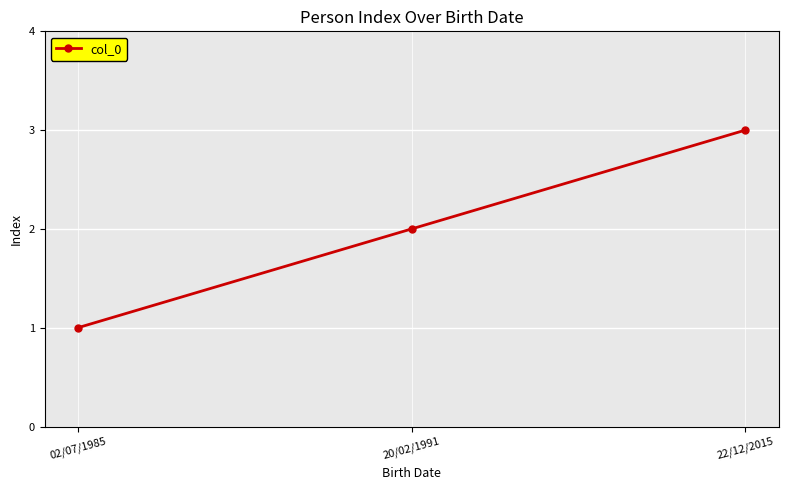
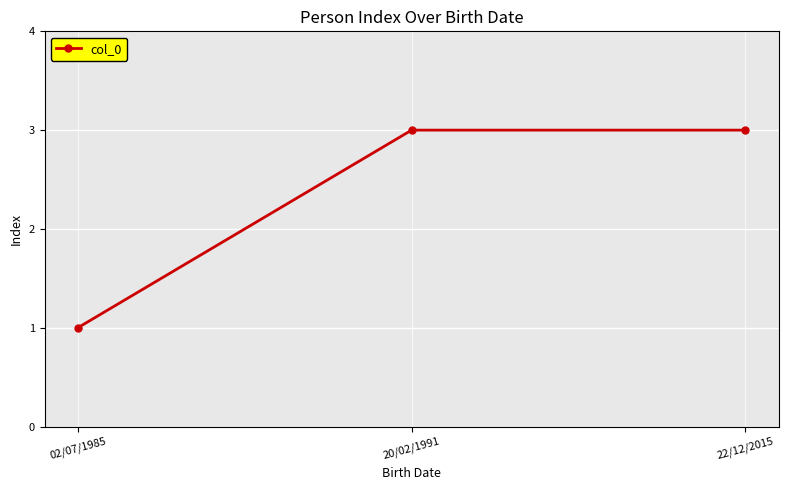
  {
    "02/07/1985": 1,
-   "20/02/1991": 2,
+   "20/02/1991": 3,
    "22/12/2015": 3
  }
